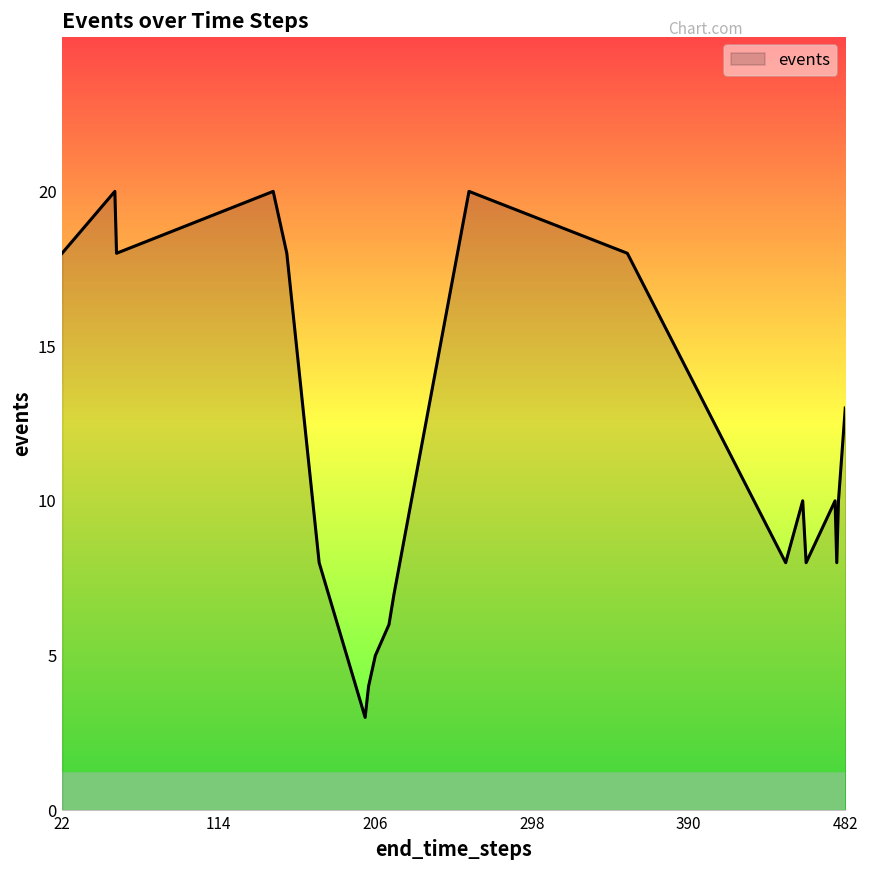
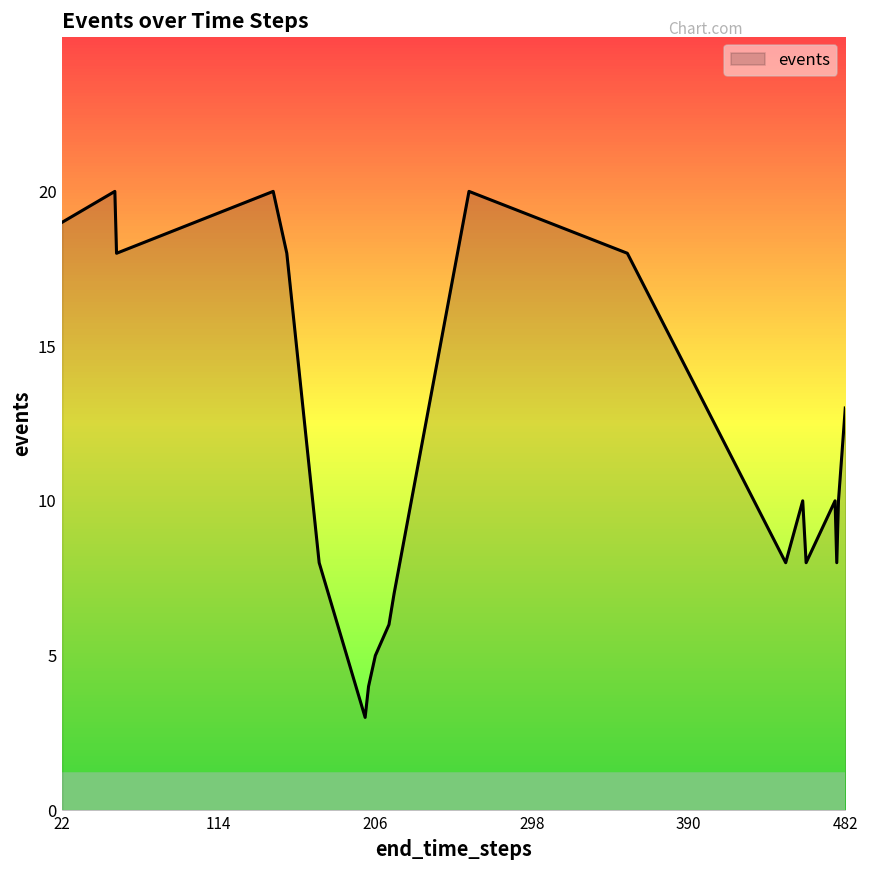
  {
-   "22": 18,
+   "22": 19,
    "206": 5,
    "482": 13
  }
